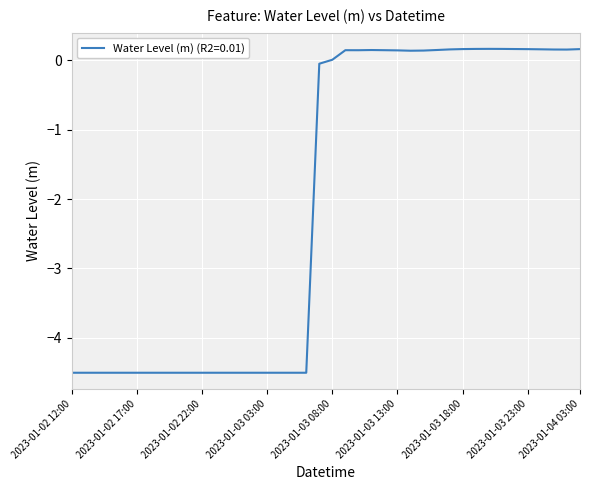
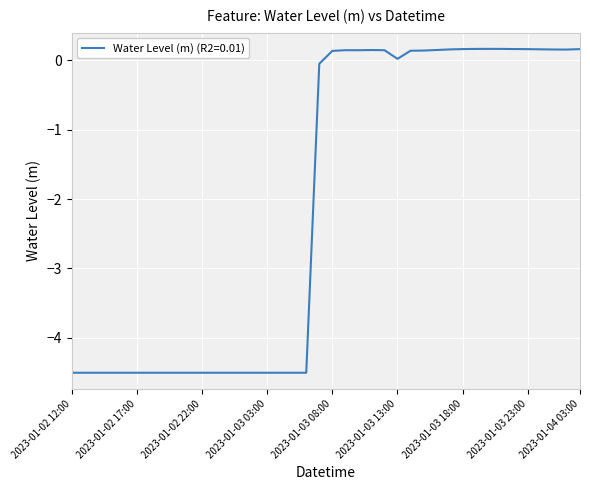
  {
    "2023-01-02 12:00": -4.5,
    "2023-01-02 17:00": -4.5,
    "2023-01-02 22:00": -4.5,
    "2023-01-03 03:00": -4.5,
-   "2023-01-03 08:00": 0.0,
-   "2023-01-03 13:00": 0.1,
+   "2023-01-03 08:00": 0.1,
+   "2023-01-03 13:00": 0.0,
    "2023-01-03 18:00": 0.2,
    "2023-01-03 23:00": 0.2,
    "2023-01-04 03:00": 0.2
  }
